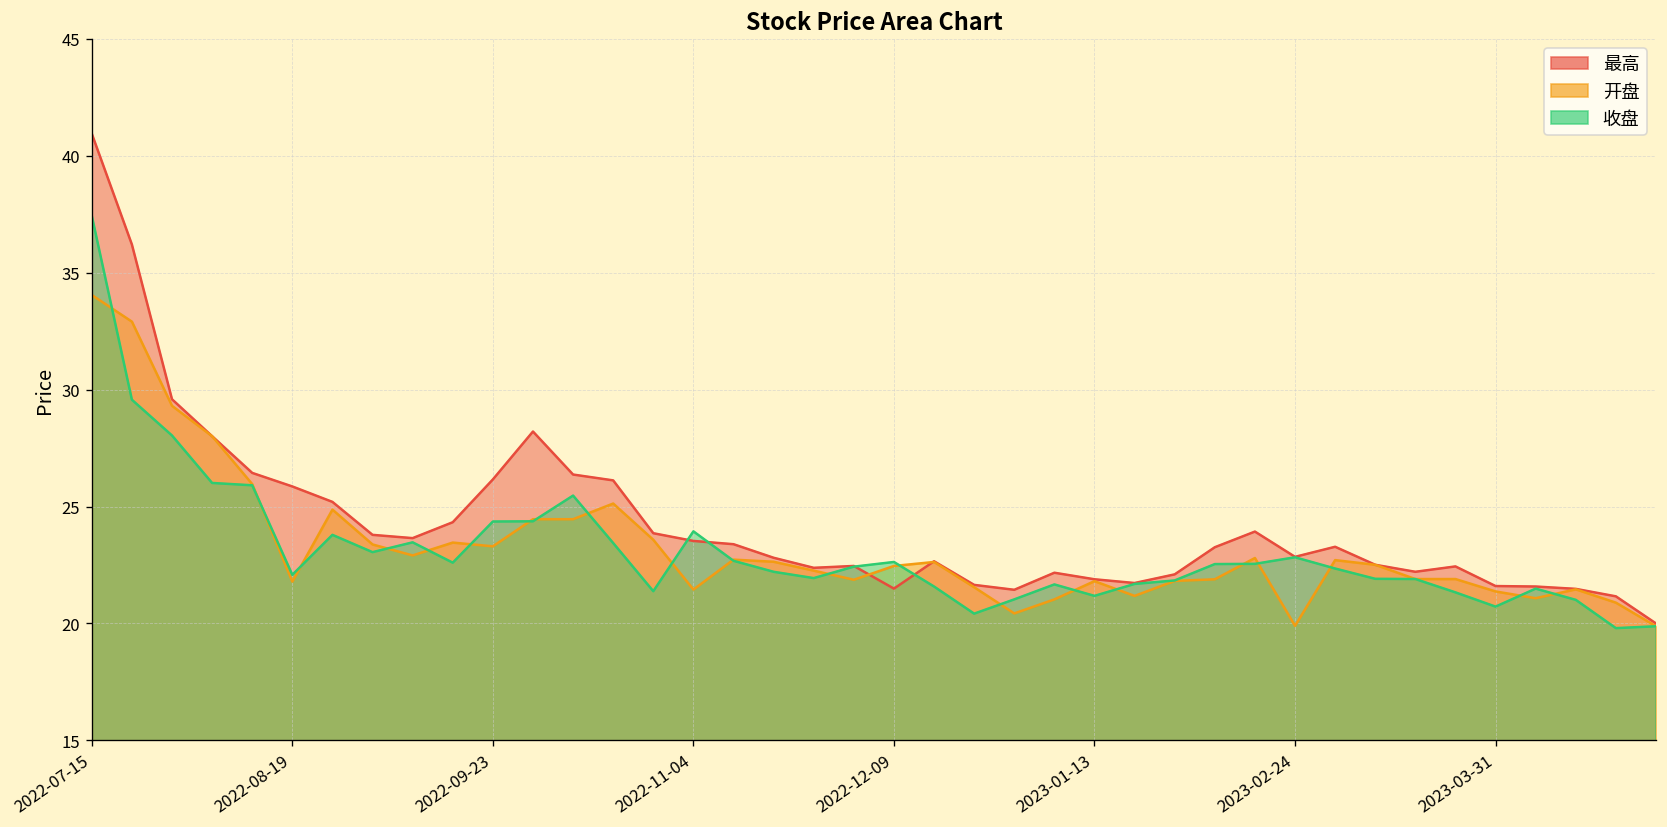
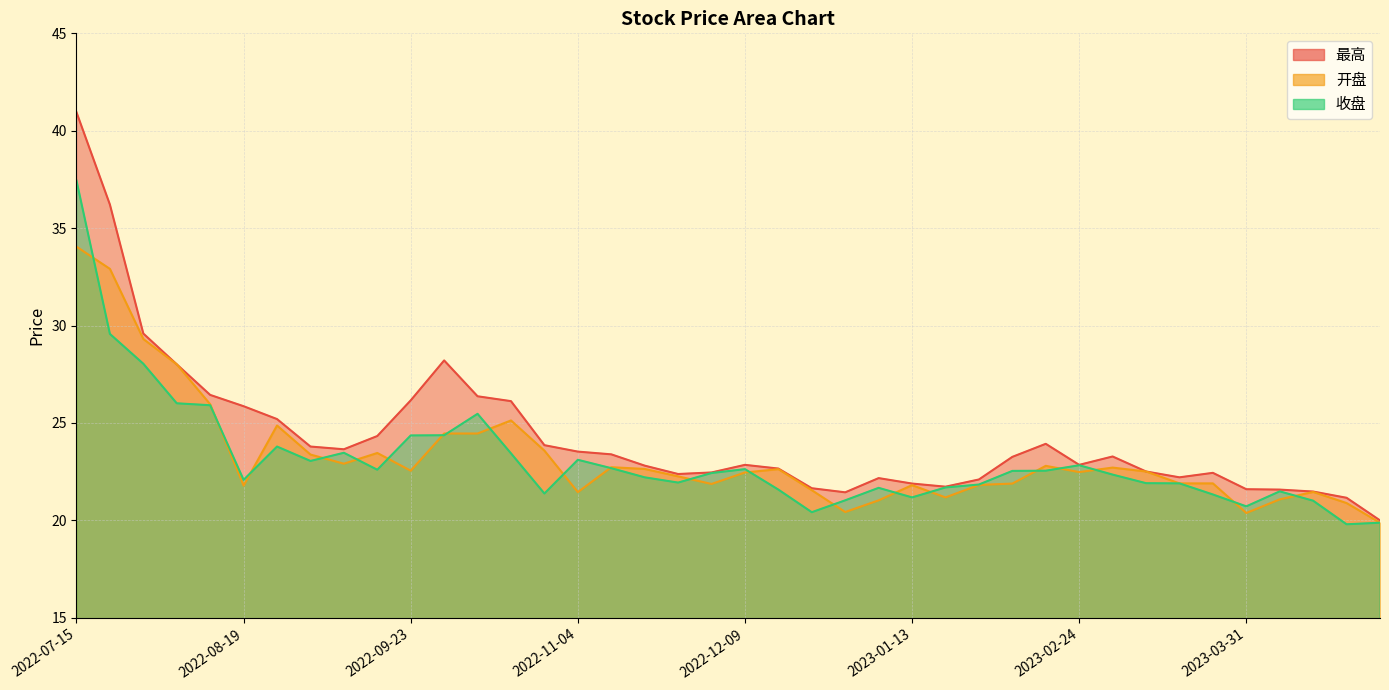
  {
    "最高": {
      "2022-07-15": 41.0,
      "2022-08-19": 25.9,
      "2022-09-23": 26.2,
      "2022-11-04": 23.5,
-     "2022-12-09": 21.5,
+     "2022-12-09": 22.9,
      "2023-03-31": 21.6
    },
    "开盘": {
      "2022-07-15": 34.1,
      "2022-08-19": 21.8,
-     "2022-09-23": 23.3,
+     "2022-09-23": 22.6,
      "2022-11-04": 21.5,
      "2022-12-09": 22.5,
-     "2023-02-24": 19.9,
-     "2023-03-31": 21.4
+     "2023-02-24": 22.5,
+     "2023-03-31": 20.4
    },
    "收盘": {
      "2022-07-15": 37.4,
      "2022-08-19": 22.1,
      "2022-09-23": 24.4,
-     "2022-11-04": 23.9,
+     "2022-11-04": 23.1,
      "2022-12-09": 22.6,
      "2023-01-13": 21.2,
      "2023-03-31": 20.7
    }
  }
